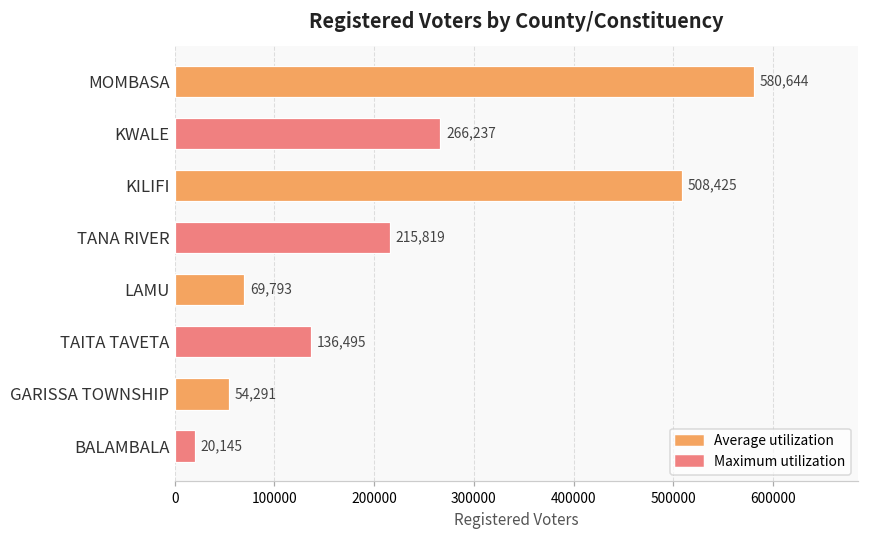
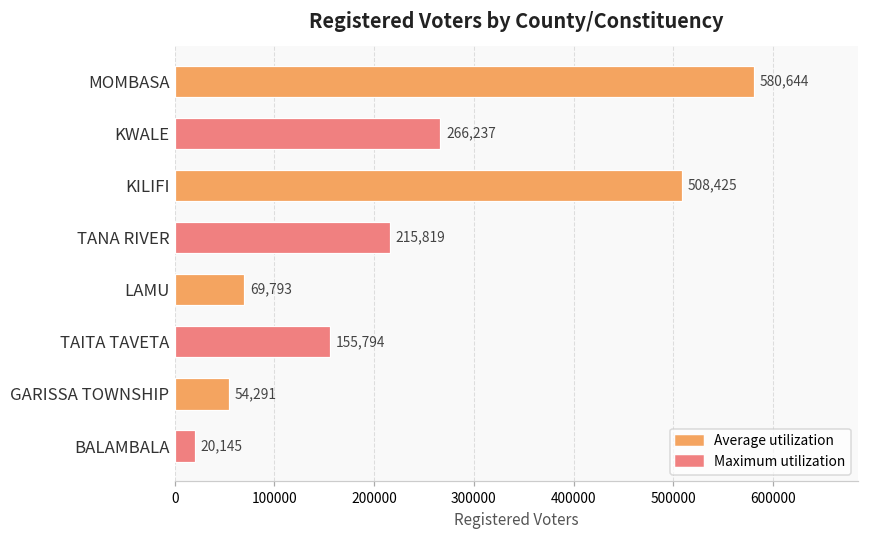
  {
    "MOMBASA": "580,644",
    "KWALE": "266,237",
    "KILIFI": "508,425",
    "TANA RIVER": "215,819",
    "LAMU": "69,793",
-   "TAITA TAVETA": "136,495",
+   "TAITA TAVETA": "155,794",
    "GARISSA TOWNSHIP": "54,291",
    "BALAMBALA": "20,145"
  }
